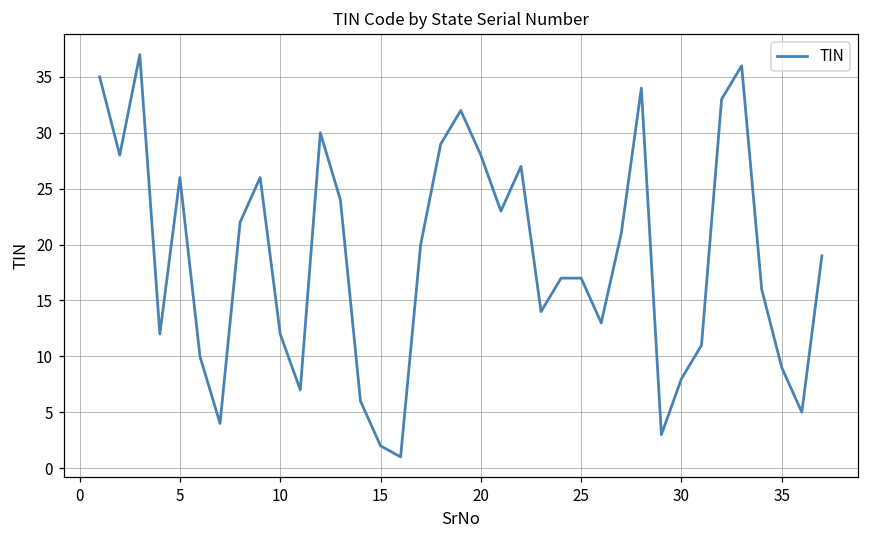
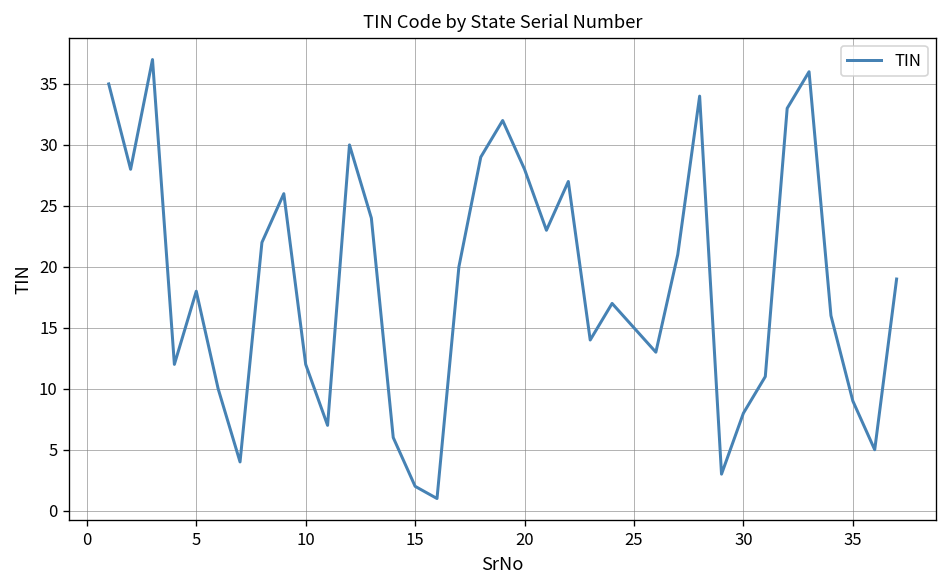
  {
-   "5": 26,
+   "5": 18,
    "10": 12,
    "15": 2,
    "20": 28,
-   "25": 17,
+   "25": 15,
    "30": 8,
    "35": 9
  }
